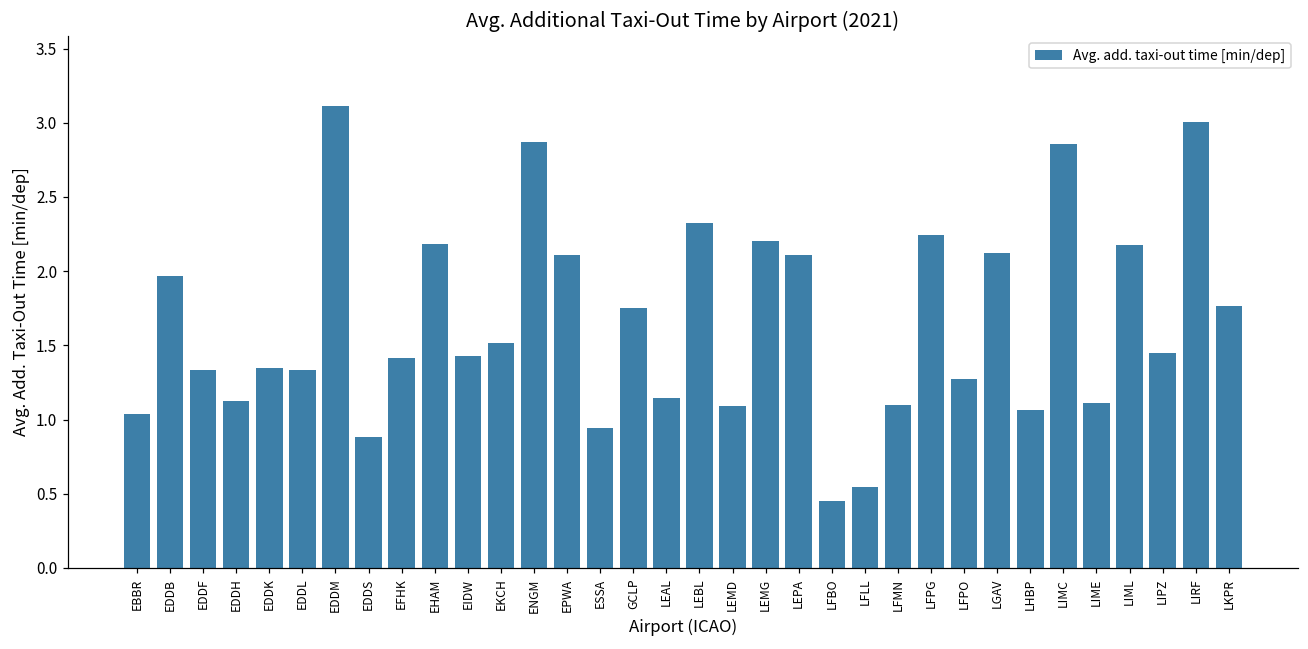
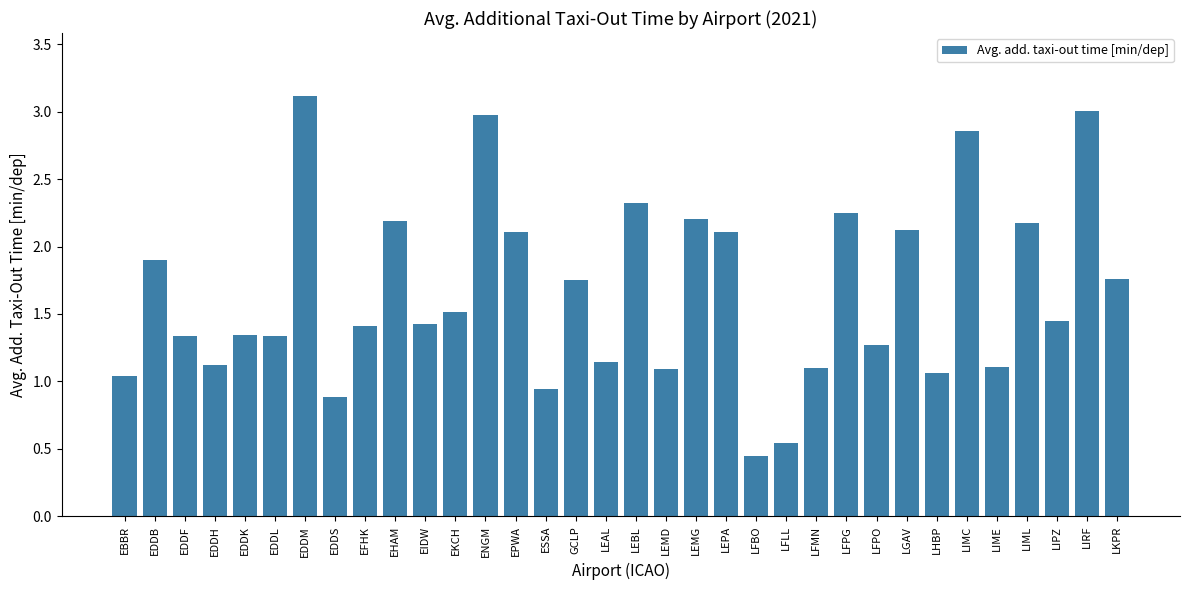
  {
    "EBBR": 1.04,
-   "EDDB": 1.97,
+   "EDDB": 1.90,
    "EDDF": 1.34,
    "EDDH": 1.12,
    "EDDK": 1.34,
    "EDDL": 1.33,
    "EDDM": 3.12,
    "EDDS": 0.88,
    "EFHK": 1.41,
    "EHAM": 2.19,
    "EIDW": 1.43,
    "EKCH": 1.52,
-   "ENGM": 2.87,
+   "ENGM": 2.97,
    "EPWA": 2.11,
    "ESSA": 0.94,
    "GCLP": 1.75,
    "LEAL": 1.15,
    "LEBL": 2.33,
    "LEMD": 1.09,
    "LEMG": 2.20,
    "LEPA": 2.11,
    "LFBO": 0.45,
    "LFLL": 0.55,
    "LFMN": 1.10,
    "LFPG": 2.25,
    "LFPO": 1.27,
    "LGAV": 2.12,
    "LHBP": 1.06,
    "LIMC": 2.86,
    "LIME": 1.11,
    "LIML": 2.18,
    "LIPZ": 1.45,
    "LIRF": 3.00,
    "LKPR": 1.76
  }
